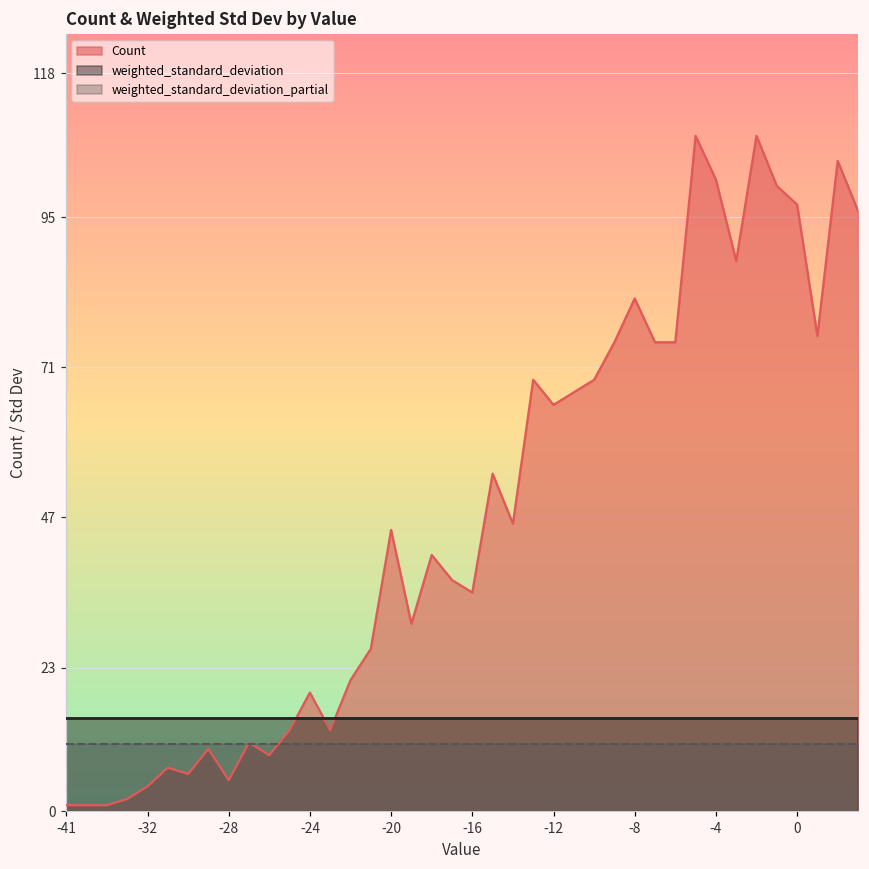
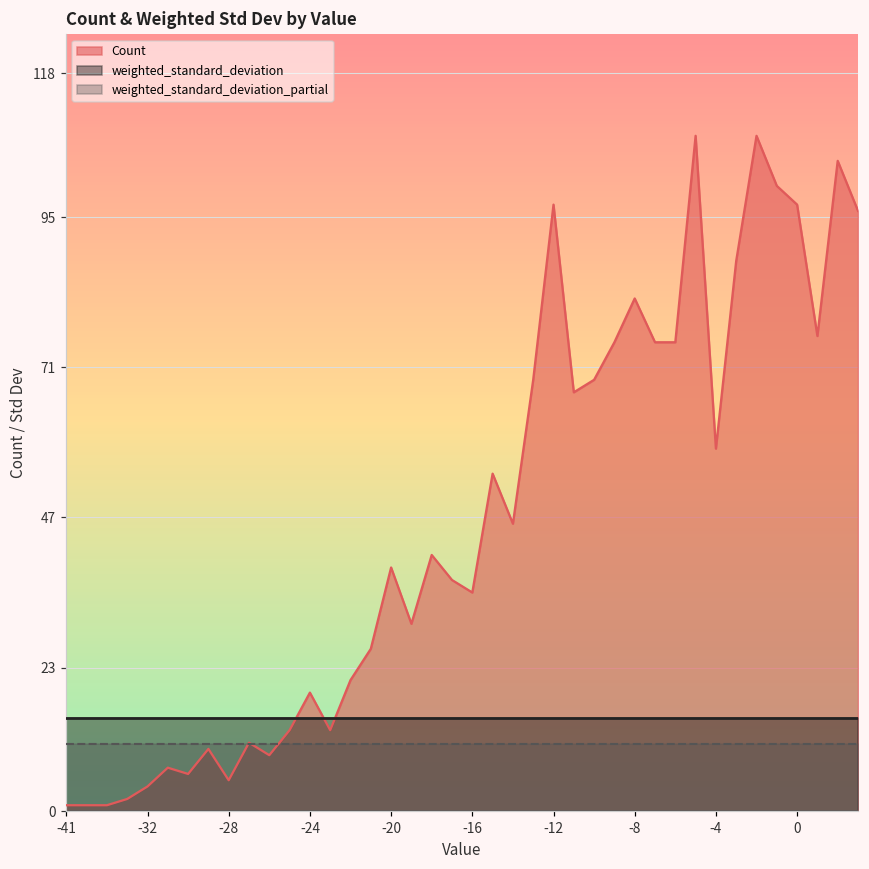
  {
    "Count": {
      "-41": 1,
      "-32": 4,
      "-28": 5,
      "-24": 19,
-     "-20": 45,
+     "-20": 39,
      "-16": 35,
-     "-12": 65,
+     "-12": 97,
      "-8": 82,
-     "-4": 101,
+     "-4": 58,
      "0": 97
    },
    "weighted_standard_deviation": {
      "-41": 15,
      "-32": 15,
      "-28": 15,
      "-24": 15,
      "-20": 15,
      "-16": 15,
      "-12": 15,
      "-8": 15,
      "-4": 15,
      "0": 15
    },
    "weighted_standard_deviation_partial": {
      "-41": 11,
      "-32": 11,
      "-28": 11,
      "-24": 11,
      "-20": 11,
      "-16": 11,
      "-12": 11,
      "-8": 11,
      "-4": 11,
      "0": 11
    }
  }
